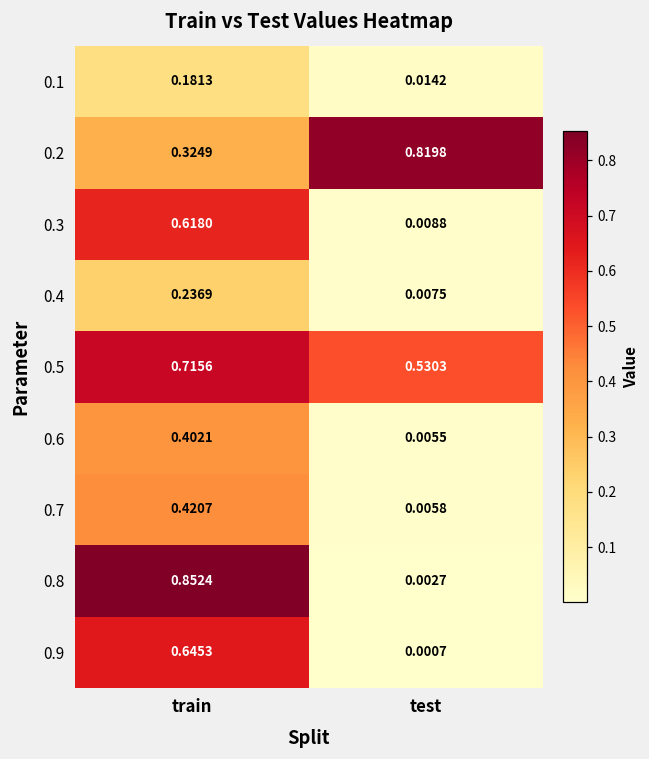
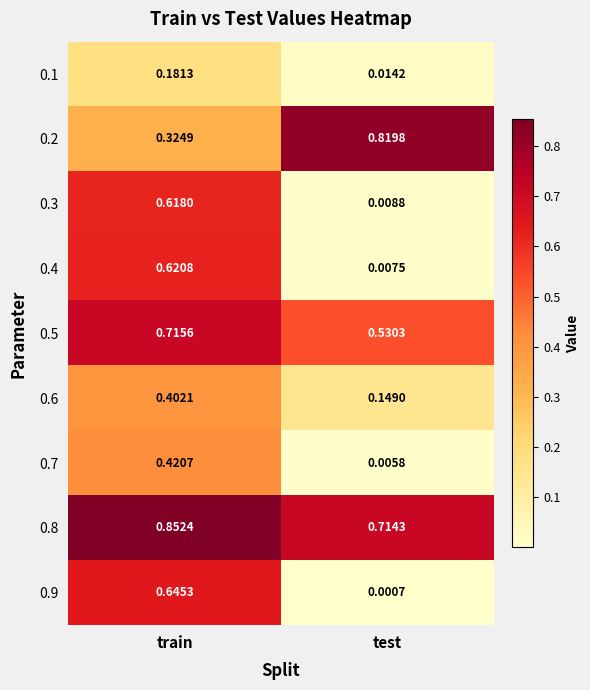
  {
    "0.1": {
      "train": 0.1813,
      "test": 0.0142
    },
    "0.2": {
      "train": 0.3249,
      "test": 0.8198
    },
    "0.3": {
      "train": 0.6180,
      "test": 0.0088
    },
    "0.4": {
-     "train": 0.2369,
+     "train": 0.6208,
      "test": 0.0075
    },
    "0.5": {
      "train": 0.7156,
      "test": 0.5303
    },
    "0.6": {
      "train": 0.4021,
-     "test": 0.0055
+     "test": 0.1490
    },
    "0.7": {
      "train": 0.4207,
      "test": 0.0058
    },
    "0.8": {
      "train": 0.8524,
-     "test": 0.0027
+     "test": 0.7143
    },
    "0.9": {
      "train": 0.6453,
      "test": 0.0007
    }
  }
